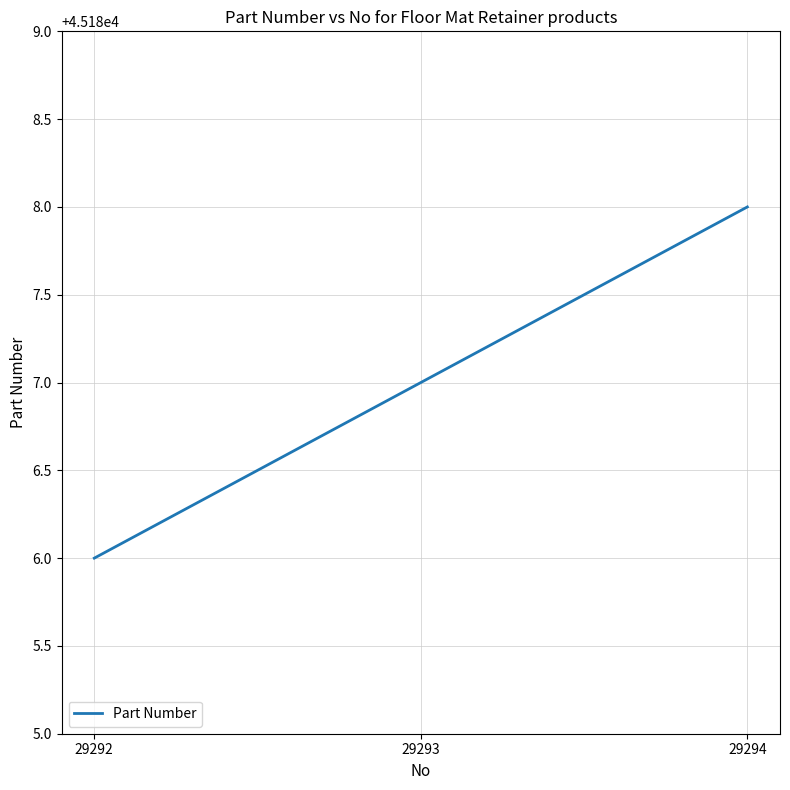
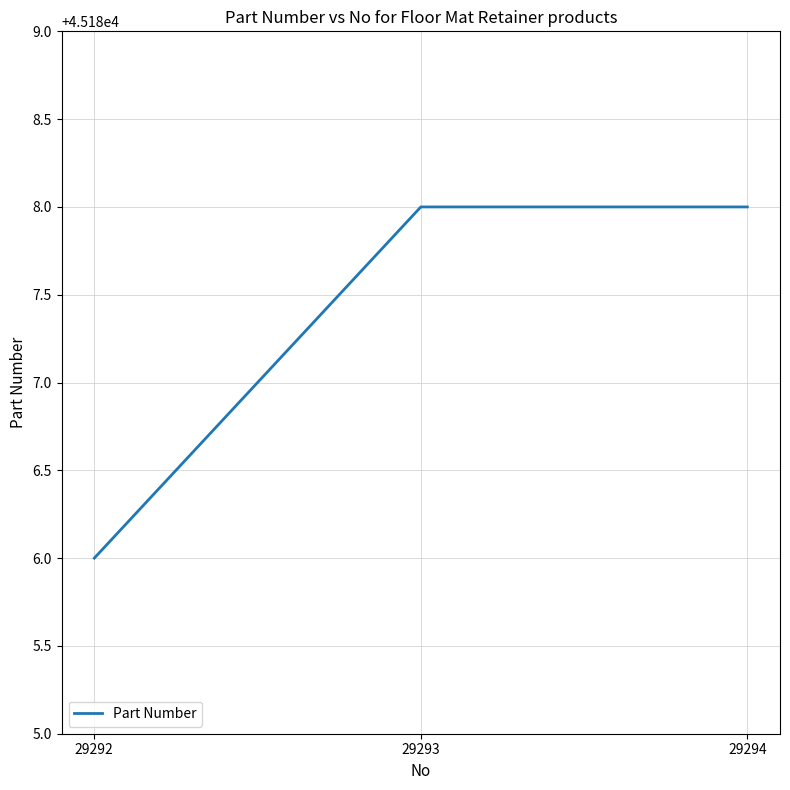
  {
    "29292": 45186,
-   "29293": 45187,
+   "29293": 45188,
    "29294": 45188
  }
